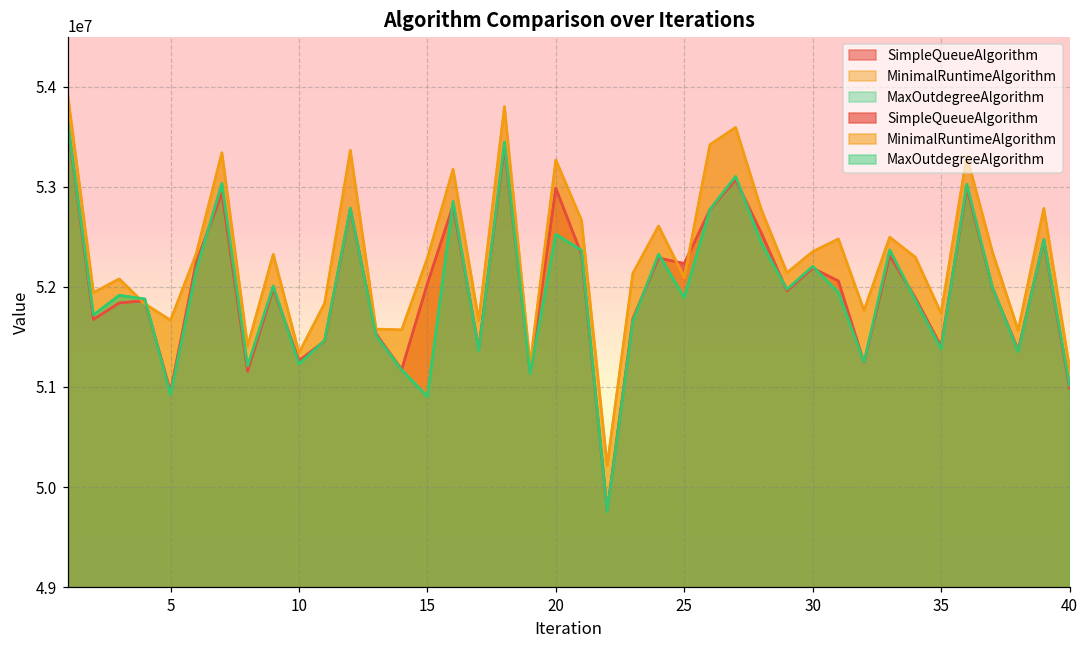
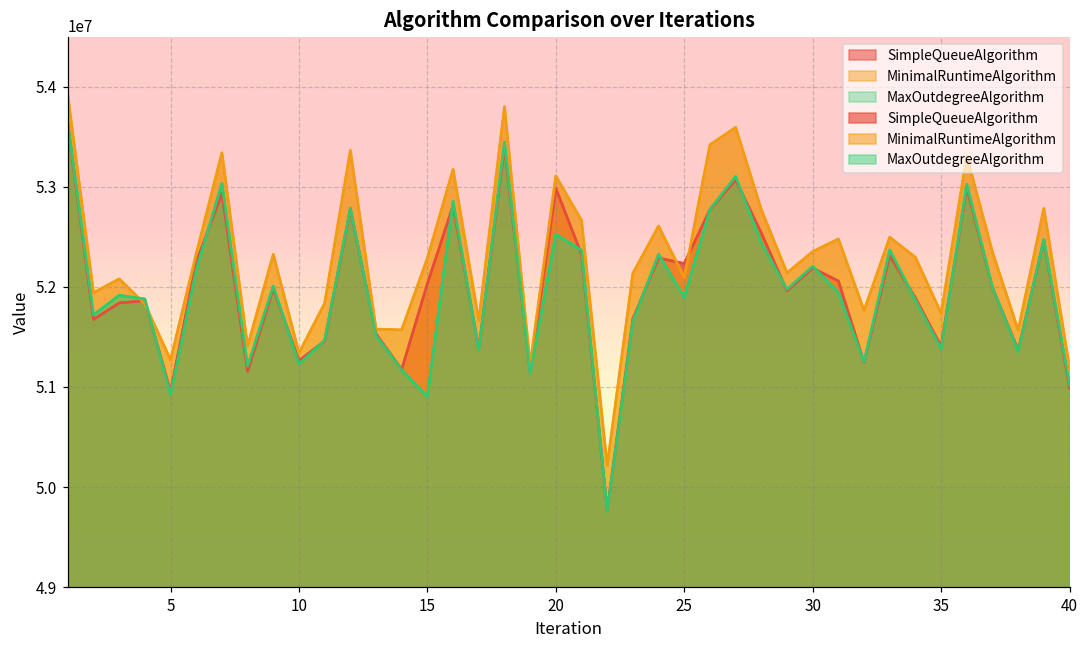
  {
    "SimpleQueueAlgorithm": {
      "5": 51000000,
      "10": 51300000,
      "15": 52000000,
      "20": 53000000,
      "25": 52200000
    },
    "MinimalRuntimeAlgorithm": {
-     "5": 51700000,
+     "5": 51300000,
      "10": 51300000,
      "15": 52300000,
-     "20": 53300000,
+     "20": 53100000,
      "25": 52100000,
      "30": 52400000,
      "35": 51700000,
      "40": 51200000
    },
    "MaxOutdegreeAlgorithm": {
      "5": 50900000,
      "10": 51200000,
      "15": 50900000,
      "20": 52500000,
      "25": 51900000
    }
  }
